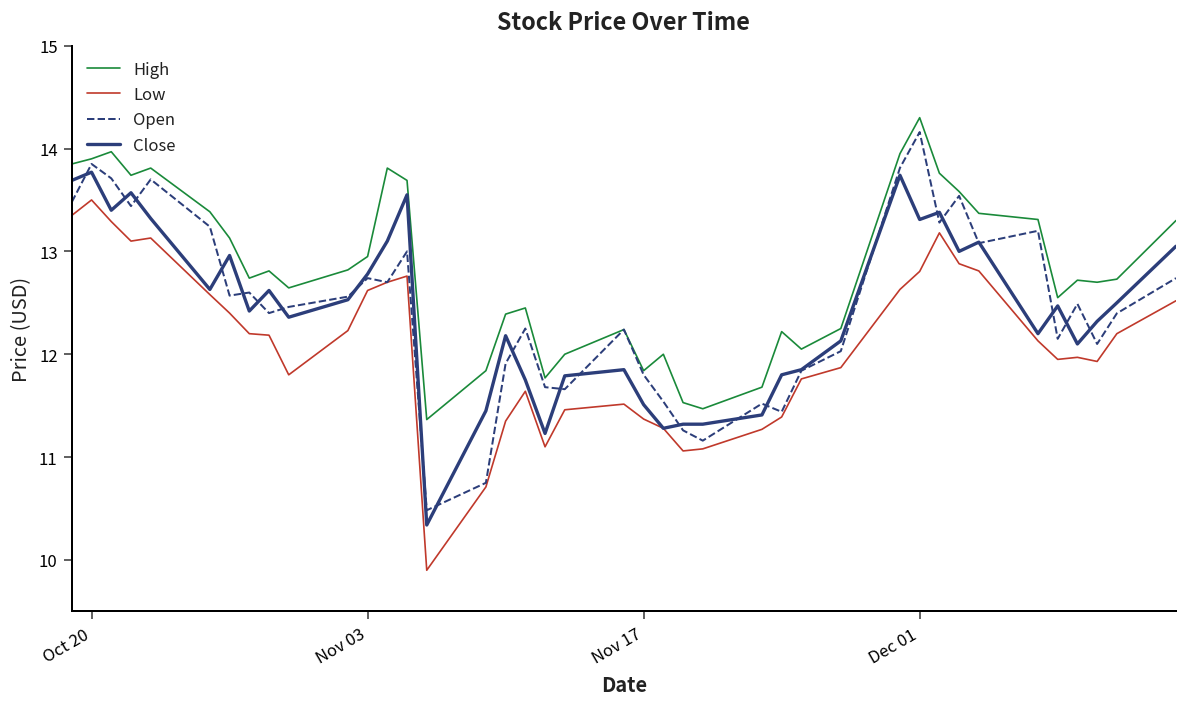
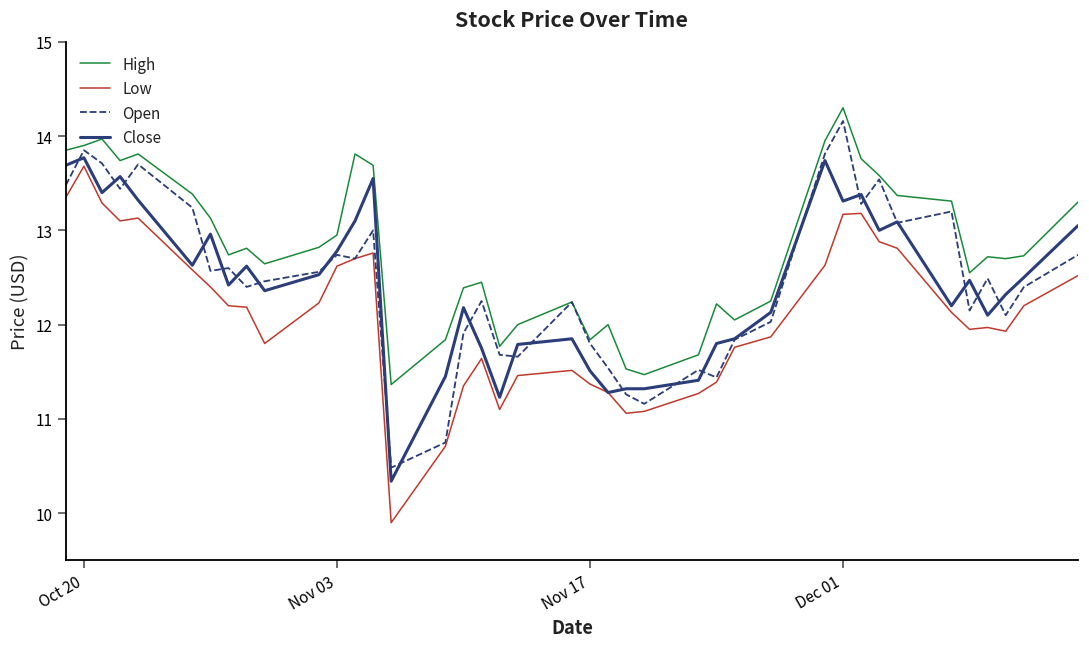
  {
    "High": {
      "Oct 20": 13.9,
      "Nov 03": 13.0,
      "Nov 17": 11.8,
      "Dec 01": 14.3
    },
    "Low": {
-     "Oct 20": 13.5,
+     "Oct 20": 13.7,
      "Nov 03": 12.6,
      "Nov 17": 11.4,
-     "Dec 01": 12.8
+     "Dec 01": 13.2
    }
  }
